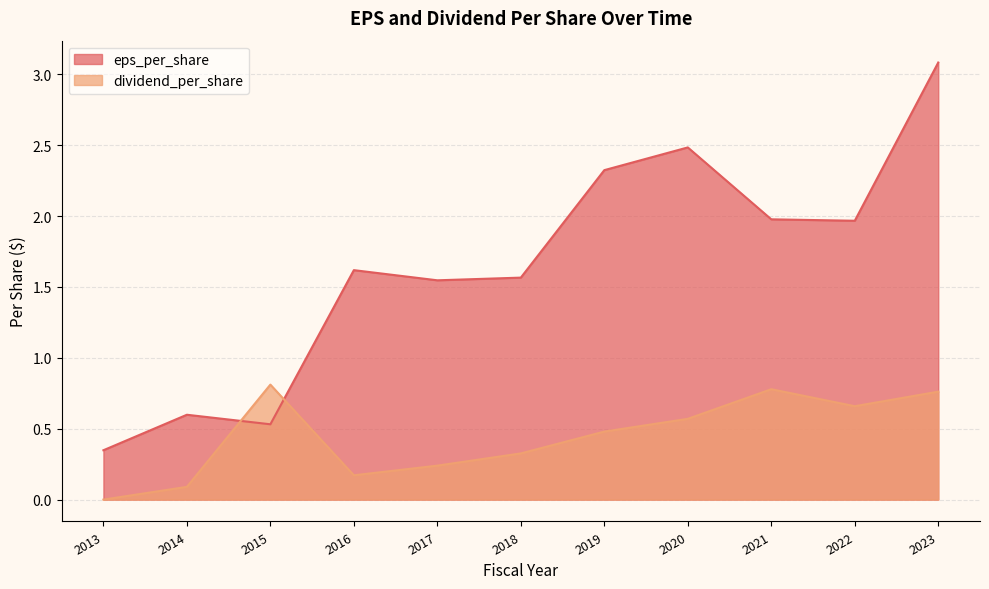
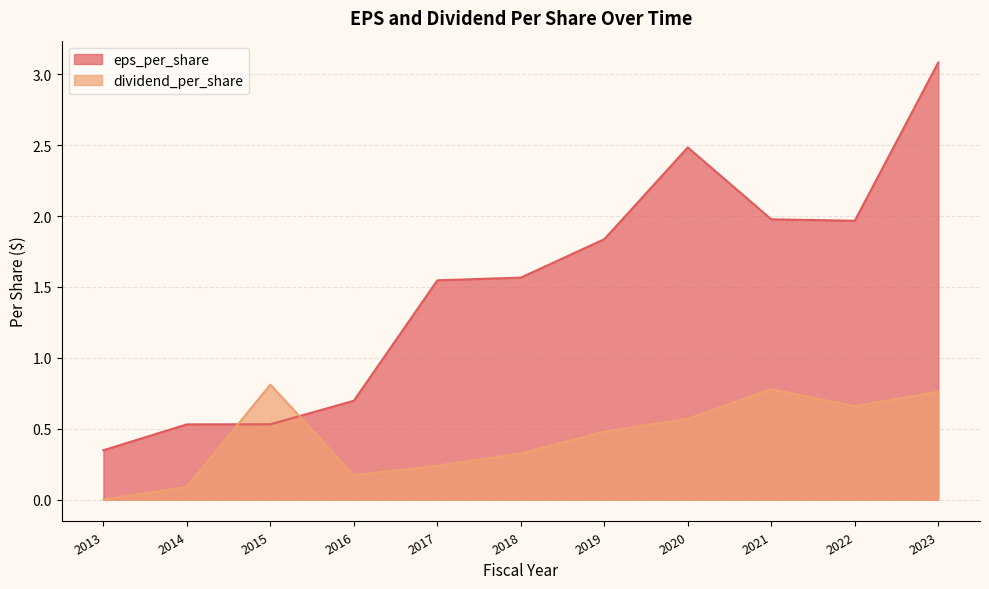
  {
    "eps_per_share": {
      "2013": 0.35,
-     "2014": 0.60,
+     "2014": 0.53,
      "2015": 0.53,
-     "2016": 1.62,
+     "2016": 0.70,
      "2017": 1.55,
      "2018": 1.57,
-     "2019": 2.32,
+     "2019": 1.84,
      "2020": 2.48,
      "2021": 1.98,
      "2022": 1.97,
      "2023": 3.08
    },
    "dividend_per_share": {
      "2013": 0.00,
      "2014": 0.09,
      "2015": 0.81,
      "2016": 0.17,
      "2017": 0.24,
      "2018": 0.33,
      "2019": 0.48,
      "2020": 0.57,
      "2021": 0.78,
      "2022": 0.66,
      "2023": 0.76
    }
  }
